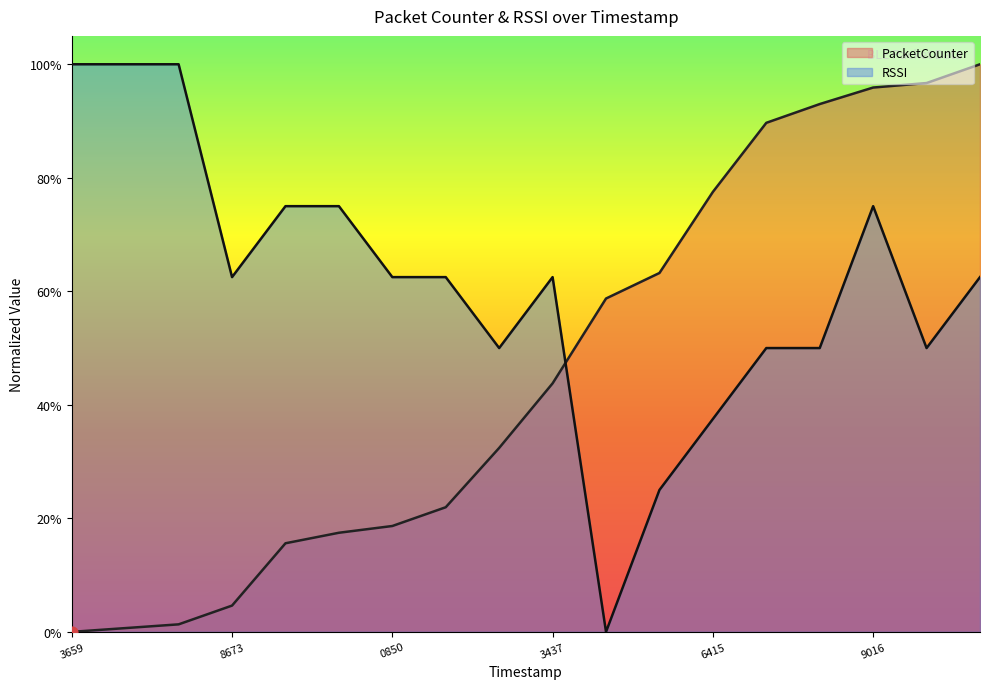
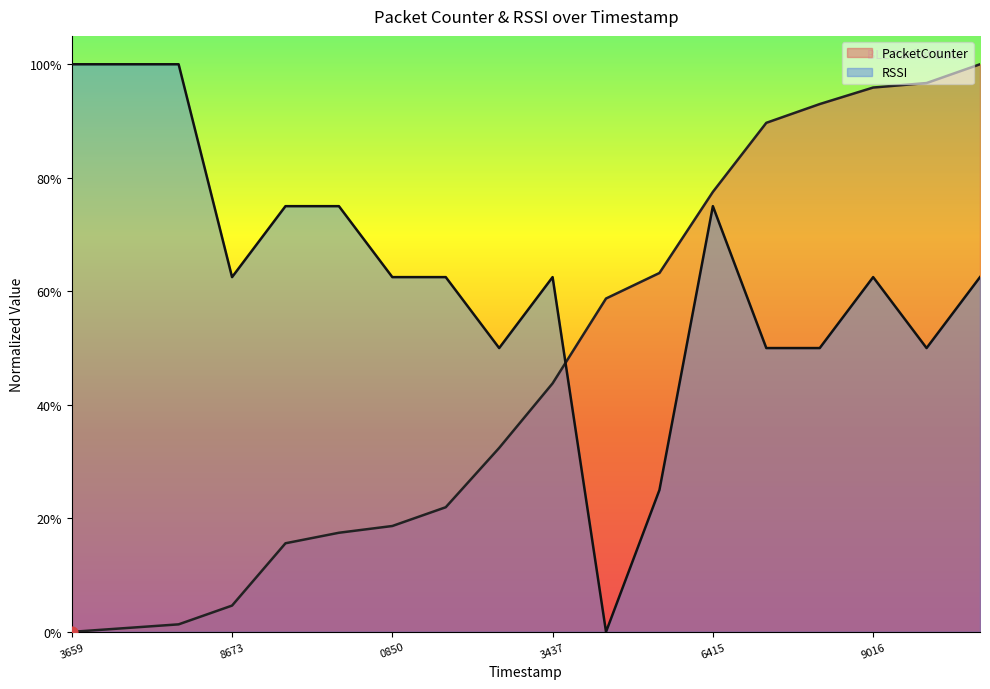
  {
    "RSSI": {
      "3659": "100%",
      "8673": "62%",
      "0850": "62%",
      "3437": "62%",
-     "6415": "37%",
-     "9016": "75%"
+     "6415": "75%",
+     "9016": "62%"
    }
  }
